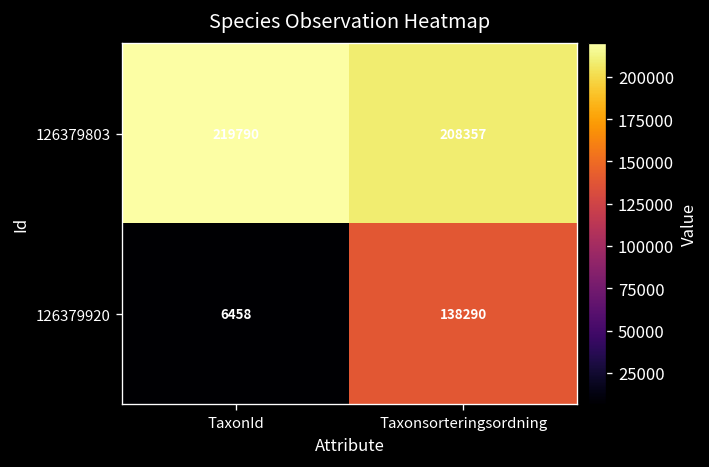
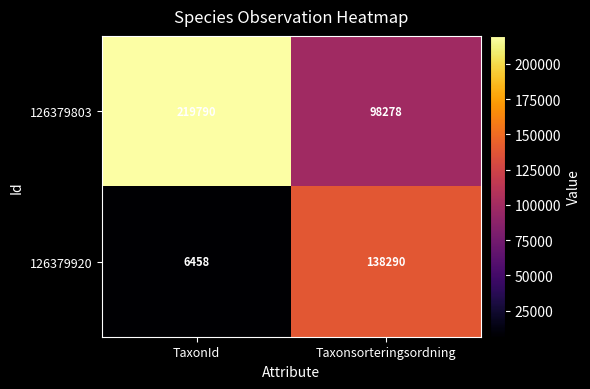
  {
    "126379803": {
      "TaxonId": 219790,
-     "Taxonsorteringsordning": 208357
+     "Taxonsorteringsordning": 98278
    },
    "126379920": {
      "TaxonId": 6458,
      "Taxonsorteringsordning": 138290
    }
  }
